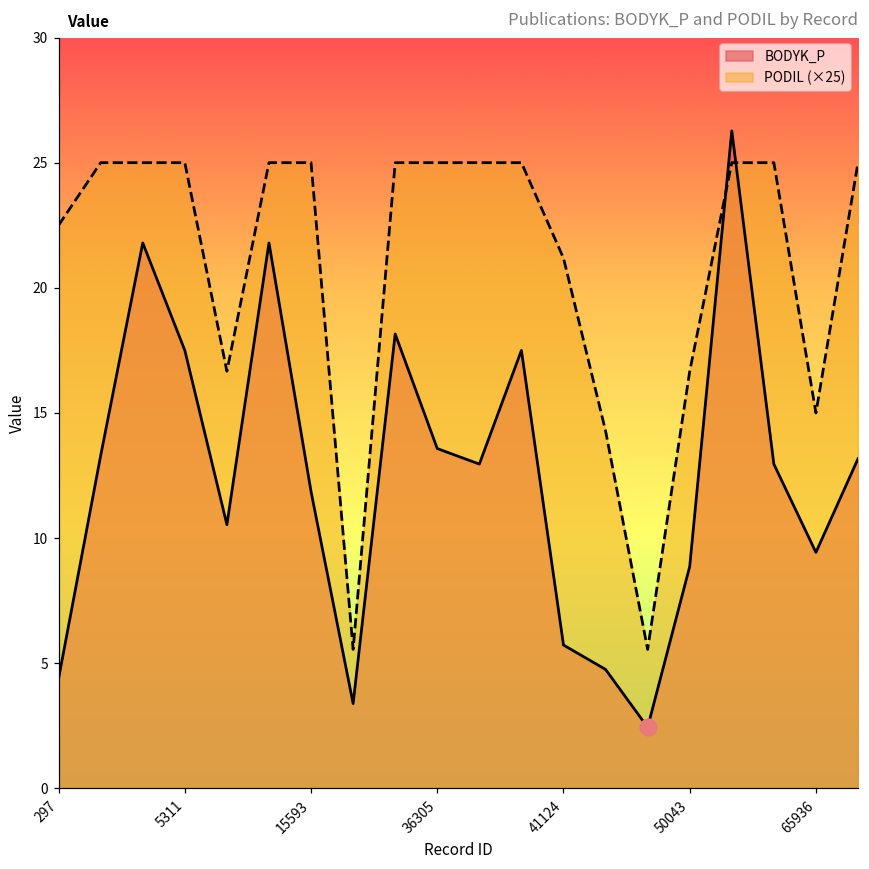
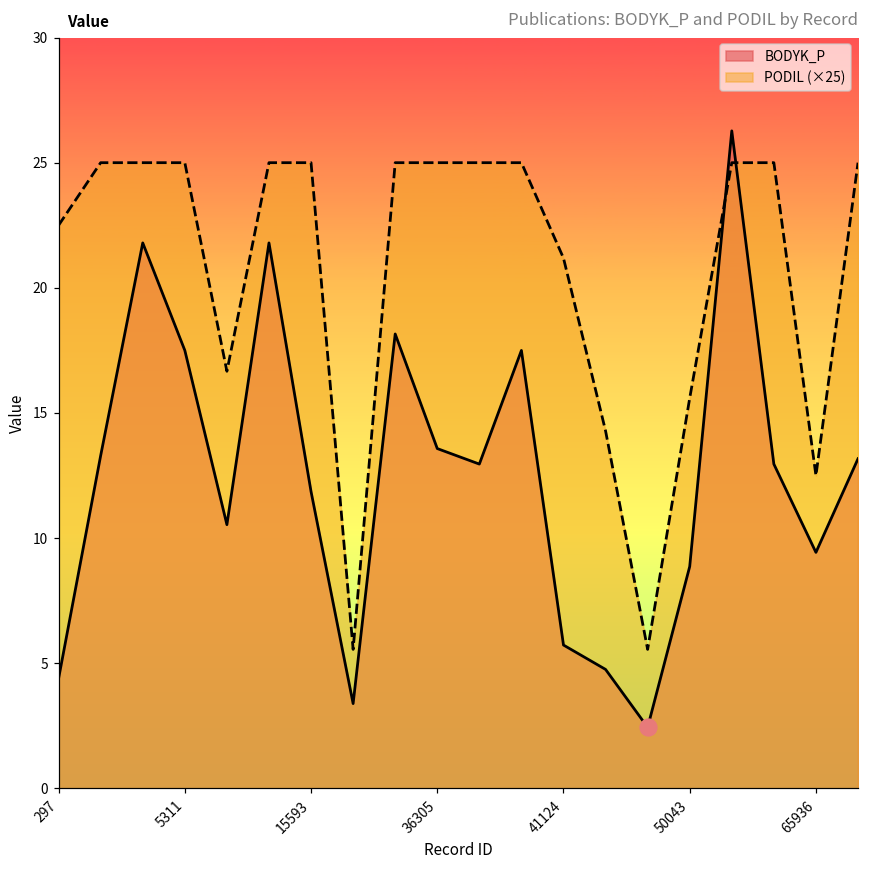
  {
    "PODIL (×25)": {
      "297": 22.5,
      "5311": 25.0,
      "15593": 25.0,
      "36305": 25.0,
      "41124": 21.2,
-     "50043": 16.7,
-     "65936": 15.0
+     "50043": 15.6,
+     "65936": 12.5
    }
  }
